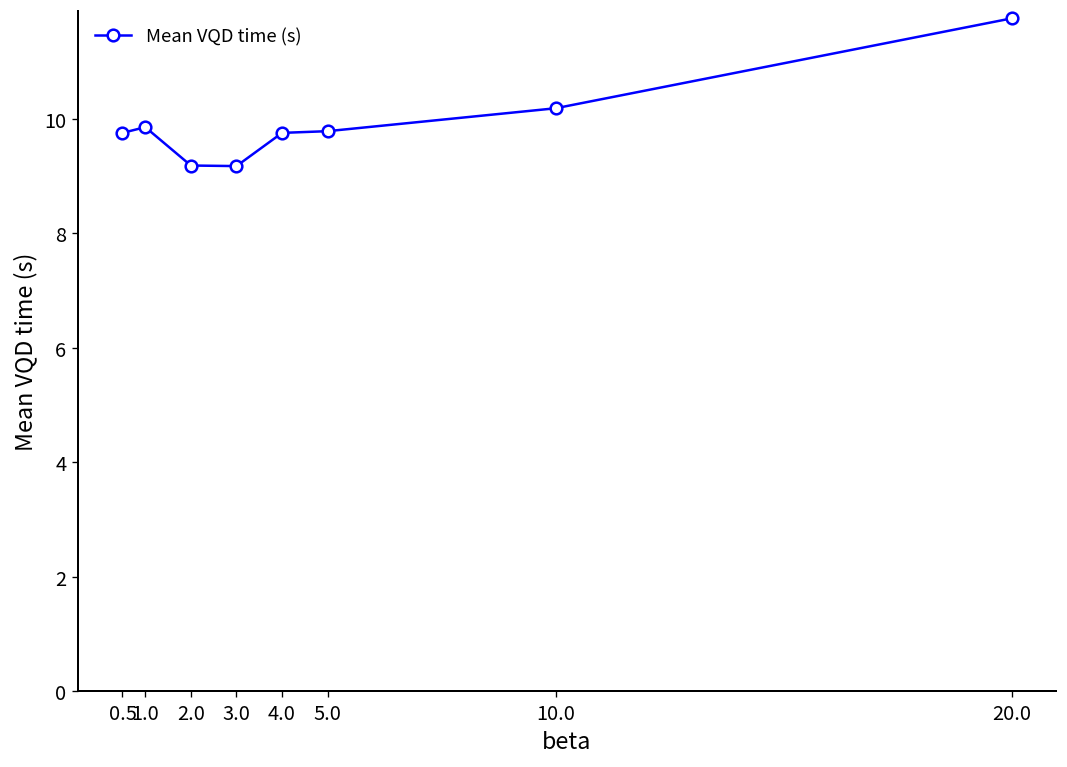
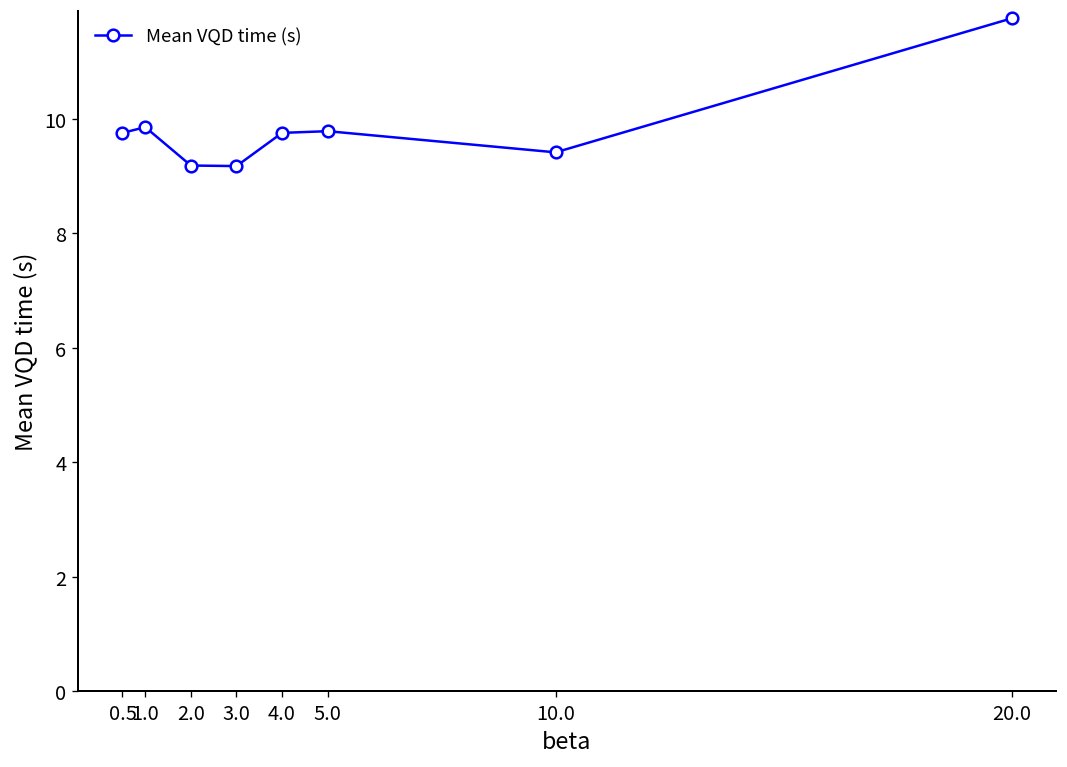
  {
    "2.0": 9.2,
    "3.0": 9.2,
    "4.0": 9.8,
    "5.0": 9.8,
-   "10.0": 10.2,
+   "10.0": 9.4,
    "20.0": 11.8
  }
